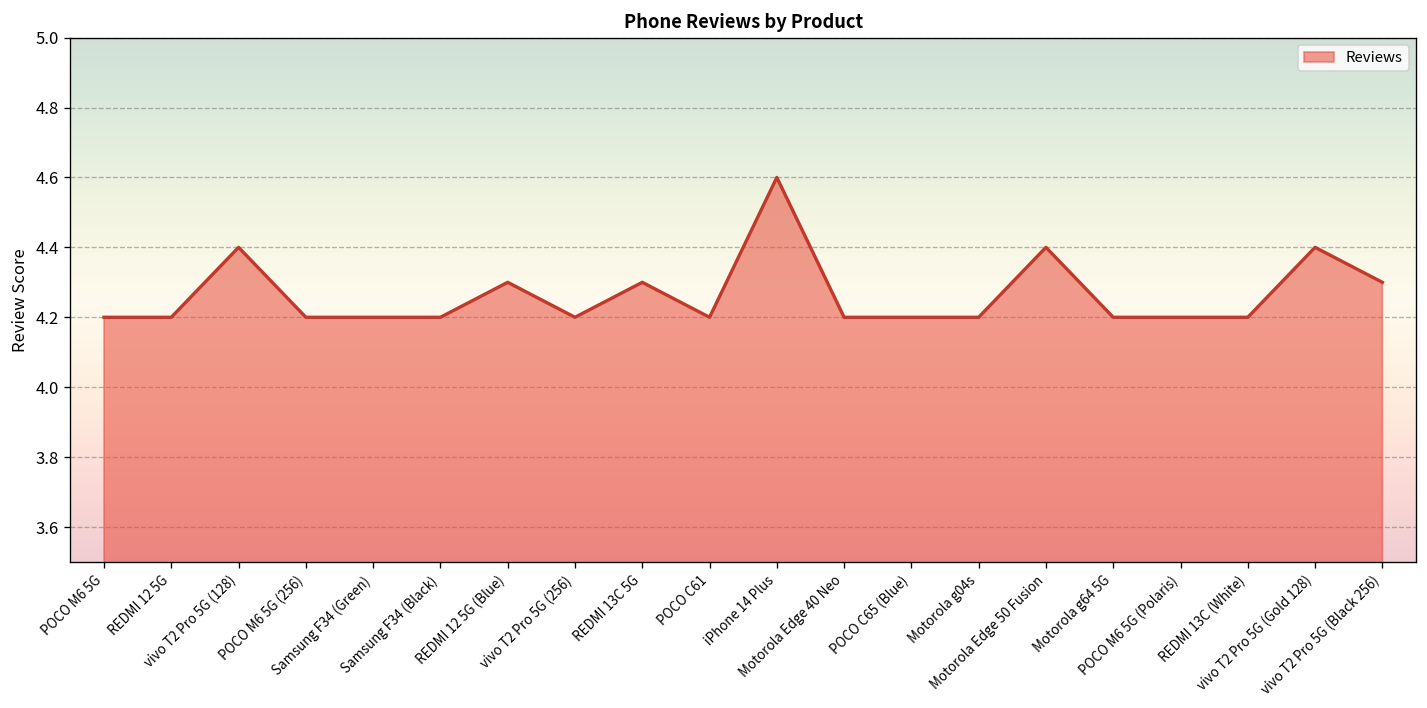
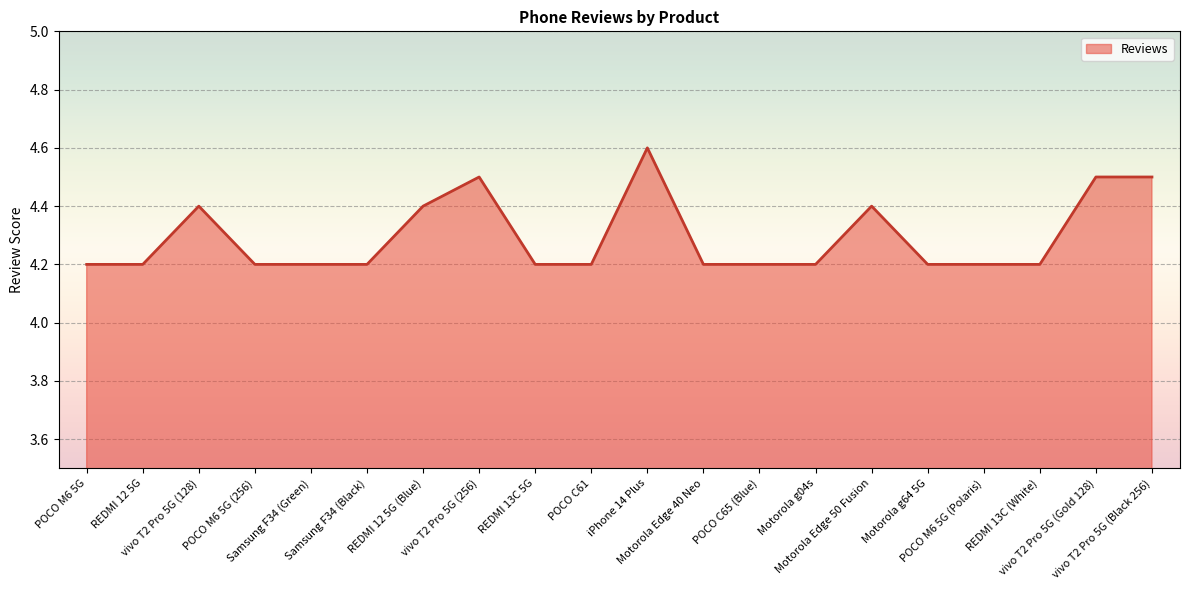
  {
    "POCO M6 5G": 4.2,
    "REDMI 12 5G": 4.2,
    "vivo T2 Pro 5G (128)": 4.4,
    "POCO M6 5G (256)": 4.2,
    "Samsung F34 (Green)": 4.2,
    "Samsung F34 (Black)": 4.2,
-   "REDMI 12 5G (Blue)": 4.3,
-   "vivo T2 Pro 5G (256)": 4.2,
-   "REDMI 13C 5G": 4.3,
+   "REDMI 12 5G (Blue)": 4.4,
+   "vivo T2 Pro 5G (256)": 4.5,
+   "REDMI 13C 5G": 4.2,
    "POCO C61": 4.2,
    "iPhone 14 Plus": 4.6,
    "Motorola Edge 40 Neo": 4.2,
    "POCO C65 (Blue)": 4.2,
    "Motorola g04s": 4.2,
    "Motorola Edge 50 Fusion": 4.4,
    "Motorola g64 5G": 4.2,
    "POCO M6 5G (Polaris)": 4.2,
    "REDMI 13C (White)": 4.2,
-   "vivo T2 Pro 5G (Gold 128)": 4.4,
-   "vivo T2 Pro 5G (Black 256)": 4.3
+   "vivo T2 Pro 5G (Gold 128)": 4.5,
+   "vivo T2 Pro 5G (Black 256)": 4.5
  }
